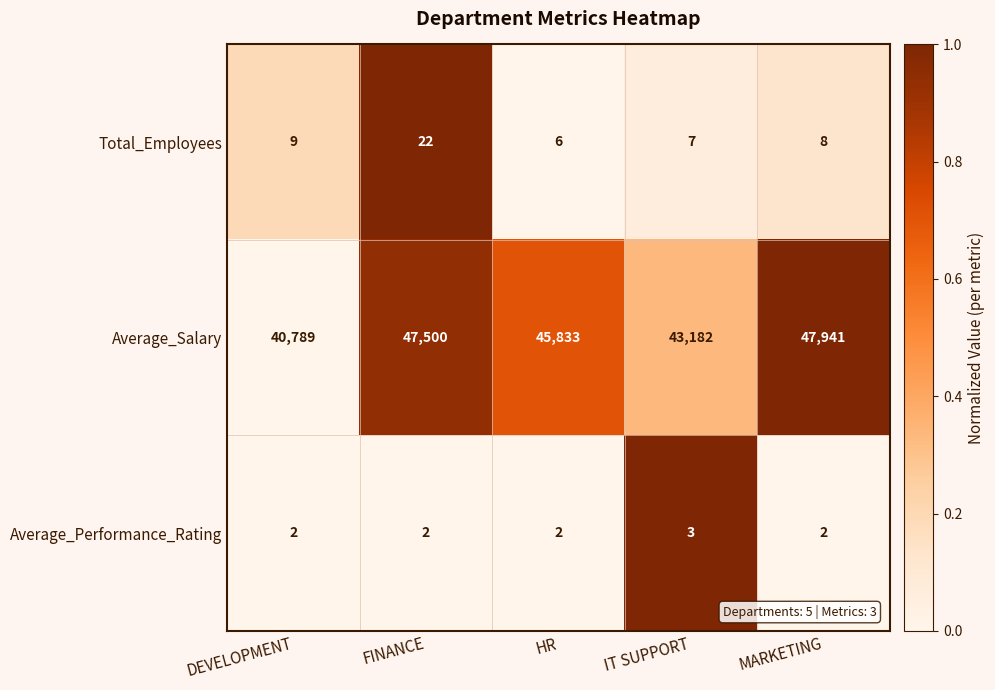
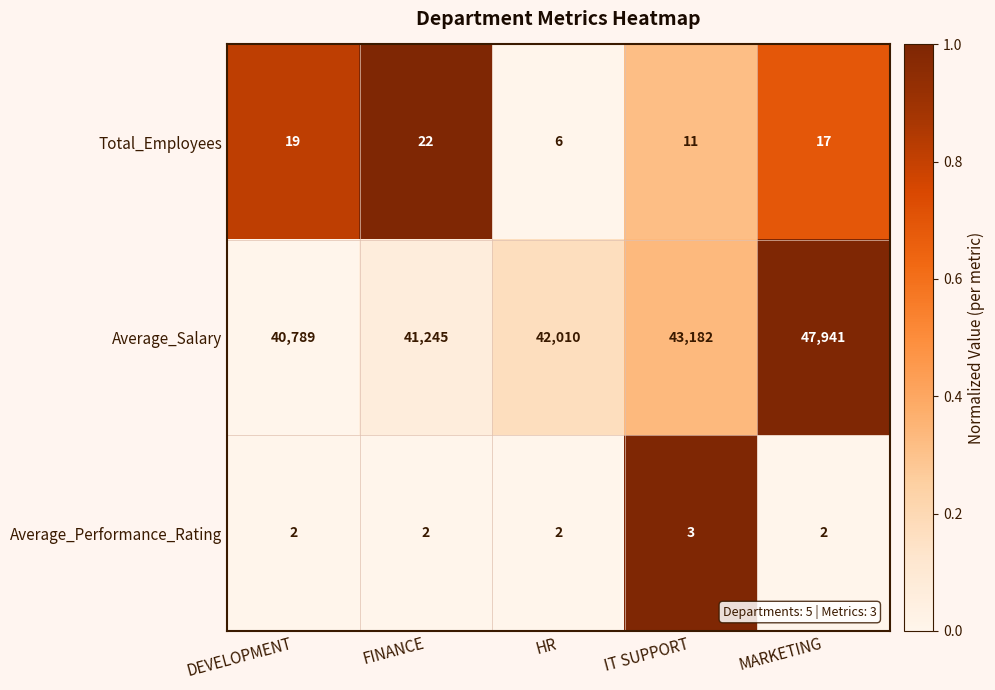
  {
    "Total_Employees": {
-     "DEVELOPMENT": "9",
+     "DEVELOPMENT": "19",
      "FINANCE": "22",
      "HR": "6",
-     "IT SUPPORT": "7",
-     "MARKETING": "8"
+     "IT SUPPORT": "11",
+     "MARKETING": "17"
    },
    "Average_Salary": {
      "DEVELOPMENT": "40,789",
-     "FINANCE": "47,500",
-     "HR": "45,833",
+     "FINANCE": "41,245",
+     "HR": "42,010",
      "IT SUPPORT": "43,182",
      "MARKETING": "47,941"
    },
    "Average_Performance_Rating": {
      "DEVELOPMENT": "2",
      "FINANCE": "2",
      "HR": "2",
      "IT SUPPORT": "3",
      "MARKETING": "2"
    }
  }
